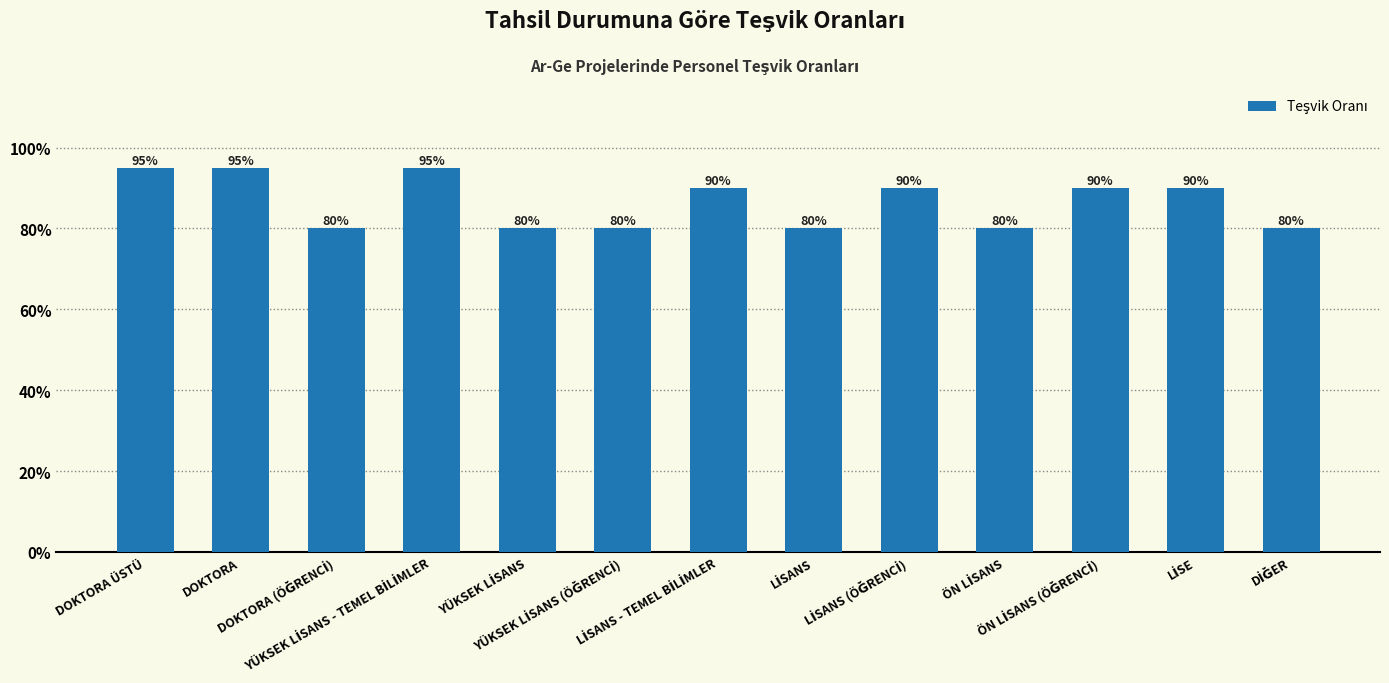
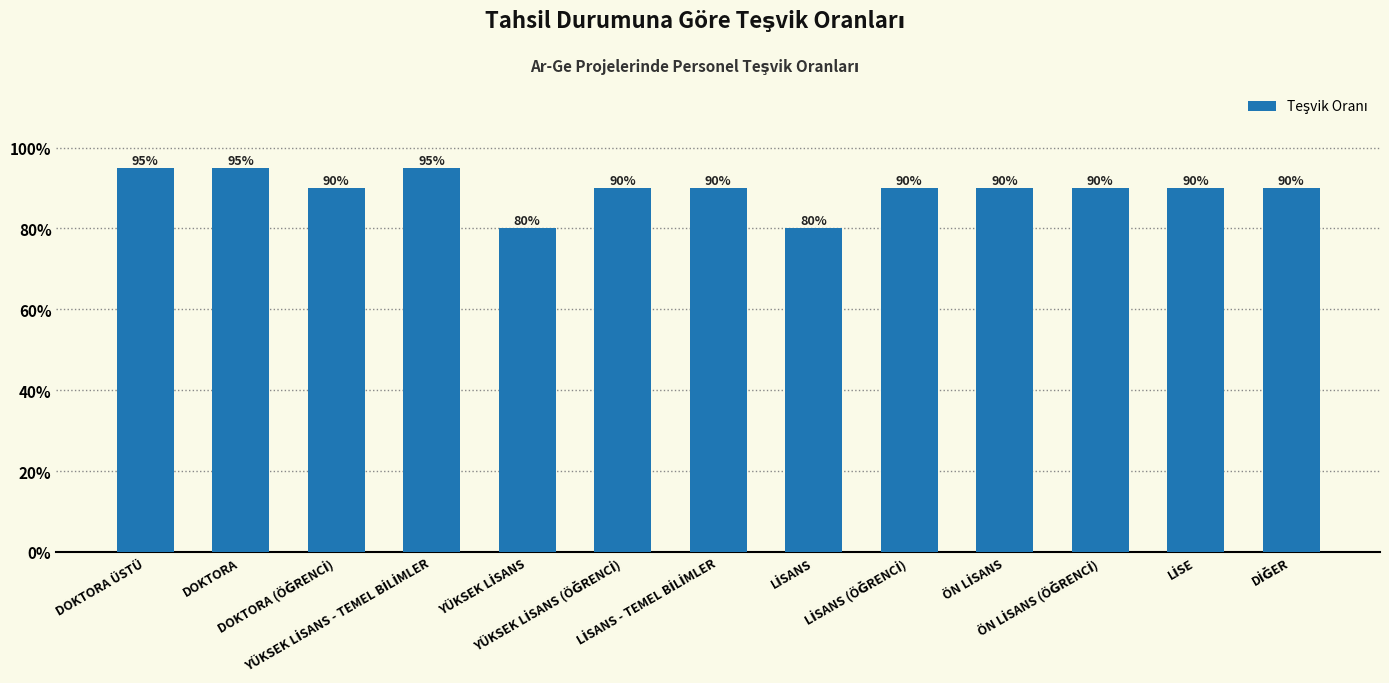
  {
    "DOKTORA ÜSTÜ": "95%",
    "DOKTORA": "95%",
-   "DOKTORA (ÖĞRENCİ)": "80%",
+   "DOKTORA (ÖĞRENCİ)": "90%",
    "YÜKSEK LİSANS - TEMEL BİLİMLER": "95%",
    "YÜKSEK LİSANS": "80%",
-   "YÜKSEK LİSANS (ÖĞRENCİ)": "80%",
+   "YÜKSEK LİSANS (ÖĞRENCİ)": "90%",
    "LİSANS - TEMEL BİLİMLER": "90%",
    "LİSANS": "80%",
    "LİSANS (ÖĞRENCİ)": "90%",
-   "ÖN LİSANS": "80%",
+   "ÖN LİSANS": "90%",
    "ÖN LİSANS (ÖĞRENCİ)": "90%",
    "LİSE": "90%",
-   "DİĞER": "80%"
+   "DİĞER": "90%"
  }
